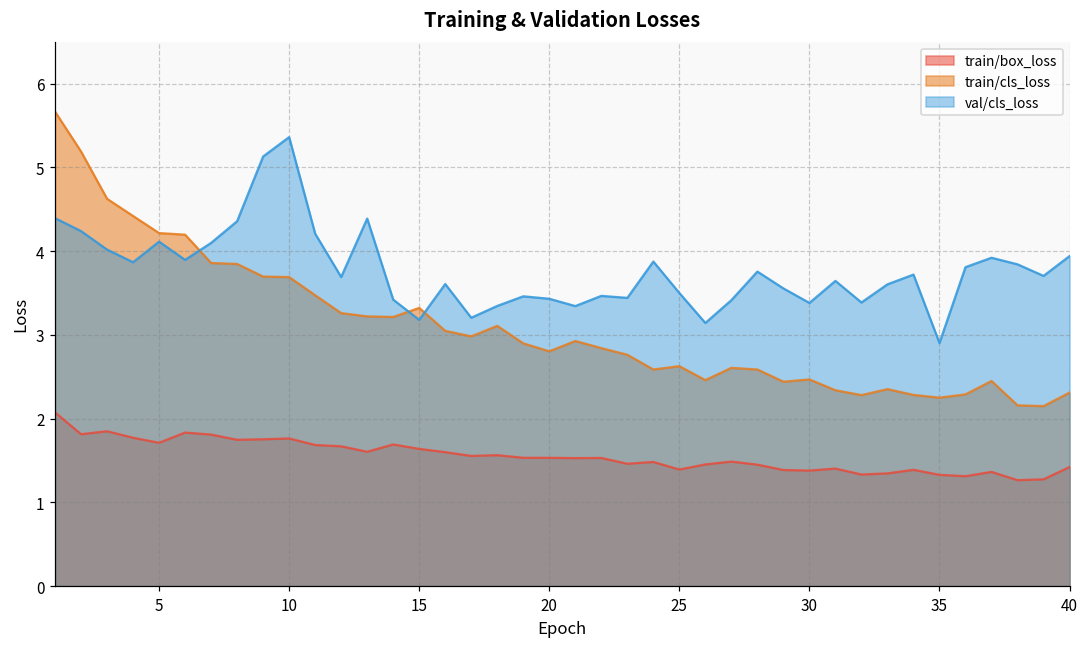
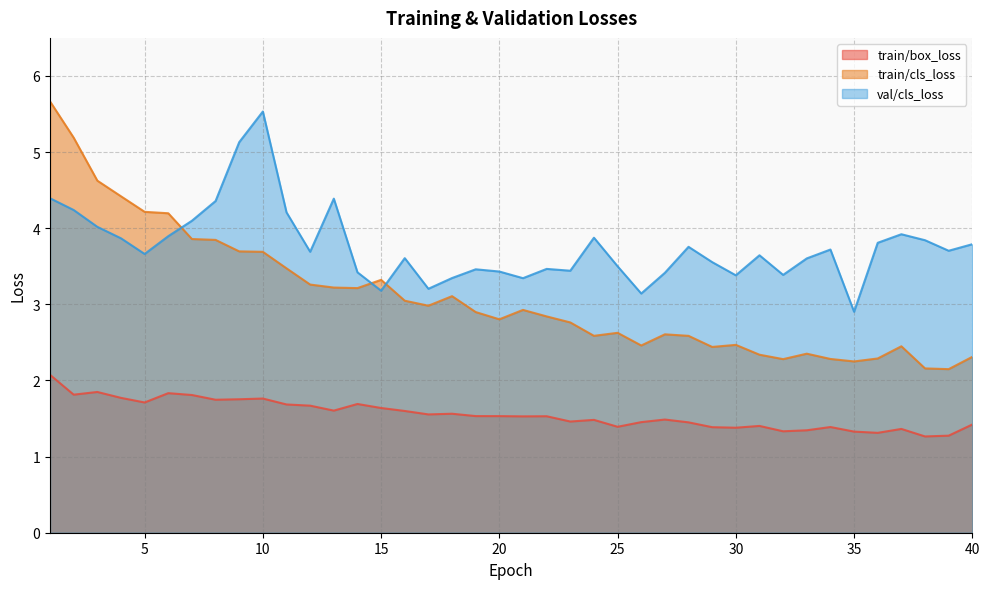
  {
    "val/cls_loss": {
-     "5": 4.1,
-     "10": 5.4,
+     "5": 3.7,
+     "10": 5.5,
      "15": 3.2,
      "20": 3.4,
      "25": 3.5,
      "30": 3.4,
      "35": 2.9,
-     "40": 3.9
+     "40": 3.8
    }
  }
